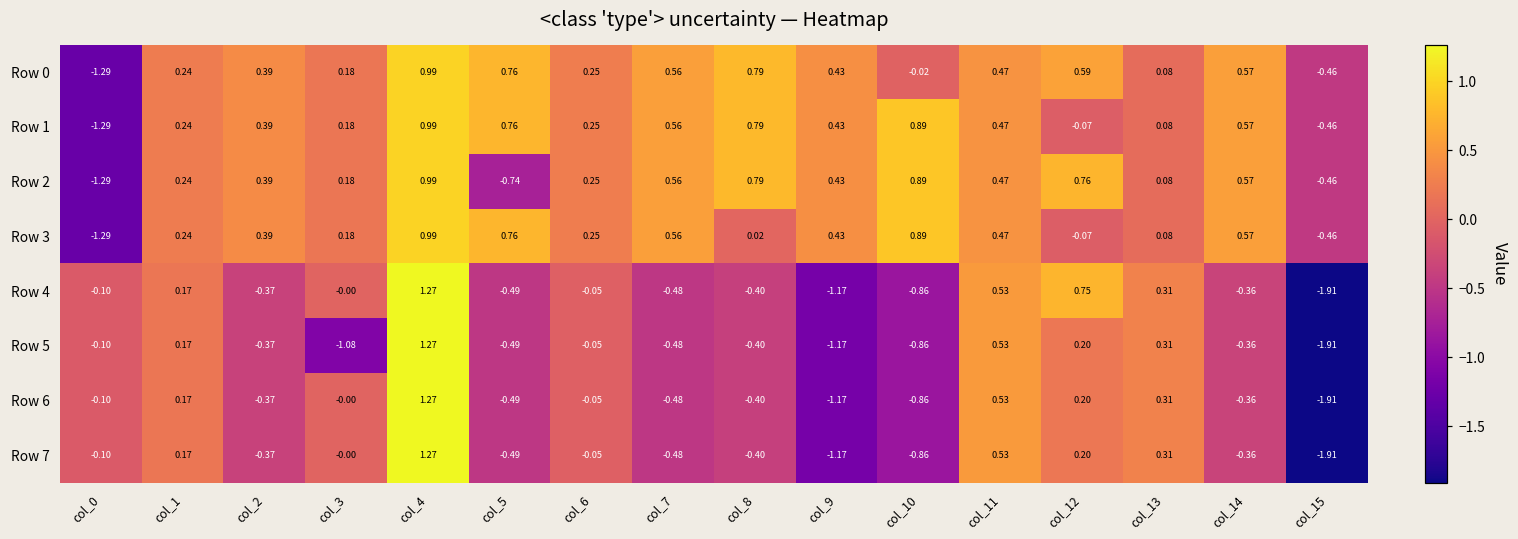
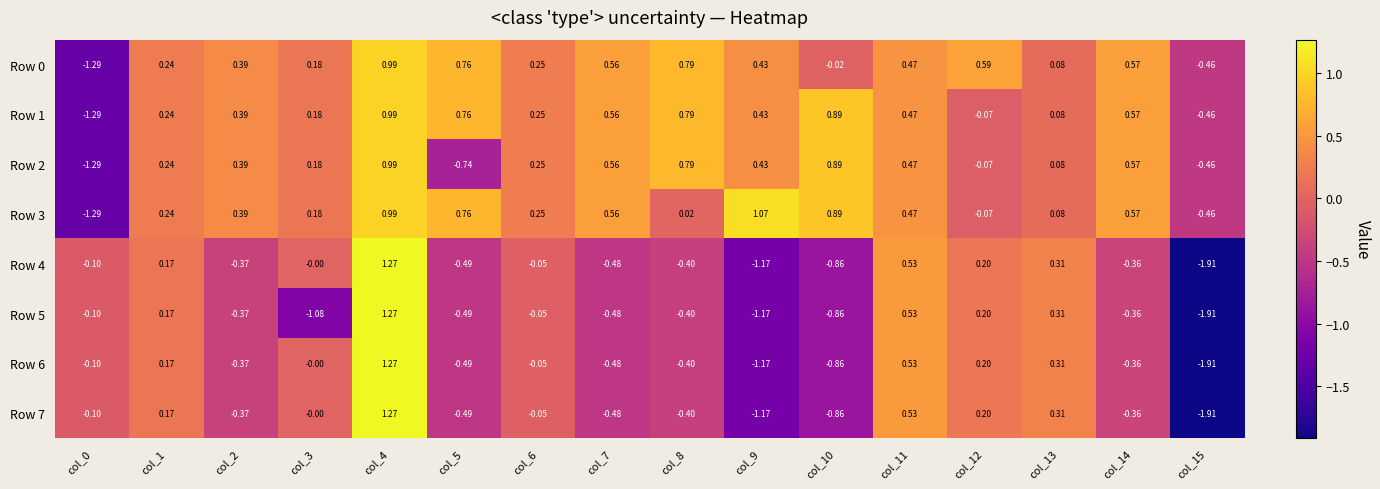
  {
    "Row 0": {
      "col_0": -1.29,
      "col_1": 0.24,
      "col_2": 0.39,
      "col_3": 0.18,
      "col_4": 0.99,
      "col_5": 0.76,
      "col_6": 0.25,
      "col_7": 0.56,
      "col_8": 0.79,
      "col_9": 0.43,
      "col_10": -0.02,
      "col_11": 0.47,
      "col_12": 0.59,
      "col_13": 0.08,
      "col_14": 0.57,
      "col_15": -0.46
    },
    "Row 1": {
      "col_0": -1.29,
      "col_1": 0.24,
      "col_2": 0.39,
      "col_3": 0.18,
      "col_4": 0.99,
      "col_5": 0.76,
      "col_6": 0.25,
      "col_7": 0.56,
      "col_8": 0.79,
      "col_9": 0.43,
      "col_10": 0.89,
      "col_11": 0.47,
      "col_12": -0.07,
      "col_13": 0.08,
      "col_14": 0.57,
      "col_15": -0.46
    },
    "Row 2": {
      "col_0": -1.29,
      "col_1": 0.24,
      "col_2": 0.39,
      "col_3": 0.18,
      "col_4": 0.99,
      "col_5": -0.74,
      "col_6": 0.25,
      "col_7": 0.56,
      "col_8": 0.79,
      "col_9": 0.43,
      "col_10": 0.89,
      "col_11": 0.47,
-     "col_12": 0.76,
+     "col_12": -0.07,
      "col_13": 0.08,
      "col_14": 0.57,
      "col_15": -0.46
    },
    "Row 3": {
      "col_0": -1.29,
      "col_1": 0.24,
      "col_2": 0.39,
      "col_3": 0.18,
      "col_4": 0.99,
      "col_5": 0.76,
      "col_6": 0.25,
      "col_7": 0.56,
      "col_8": 0.02,
-     "col_9": 0.43,
+     "col_9": 1.07,
      "col_10": 0.89,
      "col_11": 0.47,
      "col_12": -0.07,
      "col_13": 0.08,
      "col_14": 0.57,
      "col_15": -0.46
    },
    "Row 4": {
      "col_0": -0.10,
      "col_1": 0.17,
      "col_2": -0.37,
      "col_3": -0.00,
      "col_4": 1.27,
      "col_5": -0.49,
      "col_6": -0.05,
      "col_7": -0.48,
      "col_8": -0.40,
      "col_9": -1.17,
      "col_10": -0.86,
      "col_11": 0.53,
-     "col_12": 0.75,
+     "col_12": 0.20,
      "col_13": 0.31,
      "col_14": -0.36,
      "col_15": -1.91
    },
    "Row 5": {
      "col_0": -0.10,
      "col_1": 0.17,
      "col_2": -0.37,
      "col_3": -1.08,
      "col_4": 1.27,
      "col_5": -0.49,
      "col_6": -0.05,
      "col_7": -0.48,
      "col_8": -0.40,
      "col_9": -1.17,
      "col_10": -0.86,
      "col_11": 0.53,
      "col_12": 0.20,
      "col_13": 0.31,
      "col_14": -0.36,
      "col_15": -1.91
    },
    "Row 6": {
      "col_0": -0.10,
      "col_1": 0.17,
      "col_2": -0.37,
      "col_3": -0.00,
      "col_4": 1.27,
      "col_5": -0.49,
      "col_6": -0.05,
      "col_7": -0.48,
      "col_8": -0.40,
      "col_9": -1.17,
      "col_10": -0.86,
      "col_11": 0.53,
      "col_12": 0.20,
      "col_13": 0.31,
      "col_14": -0.36,
      "col_15": -1.91
    },
    "Row 7": {
      "col_0": -0.10,
      "col_1": 0.17,
      "col_2": -0.37,
      "col_3": -0.00,
      "col_4": 1.27,
      "col_5": -0.49,
      "col_6": -0.05,
      "col_7": -0.48,
      "col_8": -0.40,
      "col_9": -1.17,
      "col_10": -0.86,
      "col_11": 0.53,
      "col_12": 0.20,
      "col_13": 0.31,
      "col_14": -0.36,
      "col_15": -1.91
    }
  }
